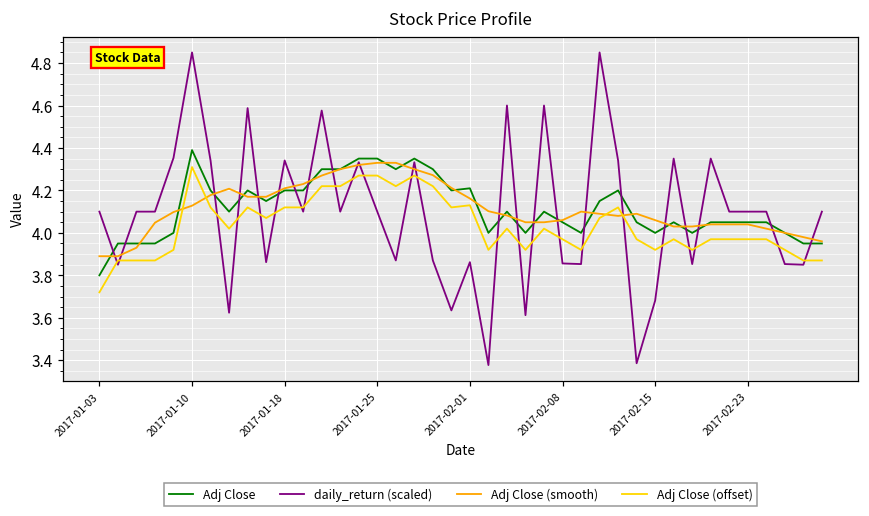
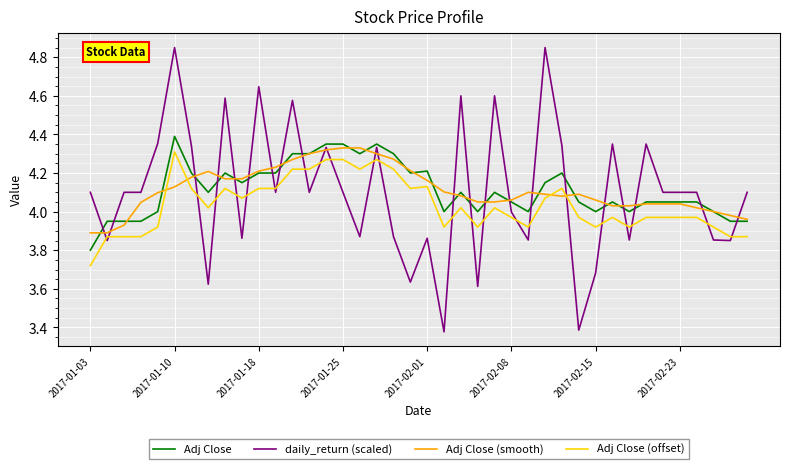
  {
    "Adj Close": {
      "2017-01-03": 3.80,
      "2017-01-10": 4.39,
      "2017-01-25": 4.35,
      "2017-02-01": 4.21,
      "2017-02-15": 4.00
    },
    "daily_return (scaled)": {
      "2017-01-03": 4.10,
      "2017-01-10": 4.85,
-     "2017-01-18": 4.34,
+     "2017-01-18": 4.65,
      "2017-01-25": 4.10,
      "2017-02-01": 3.86,
-     "2017-02-08": 3.86,
+     "2017-02-08": 4.00,
      "2017-02-15": 3.68,
      "2017-02-23": 4.10
    }
  }
